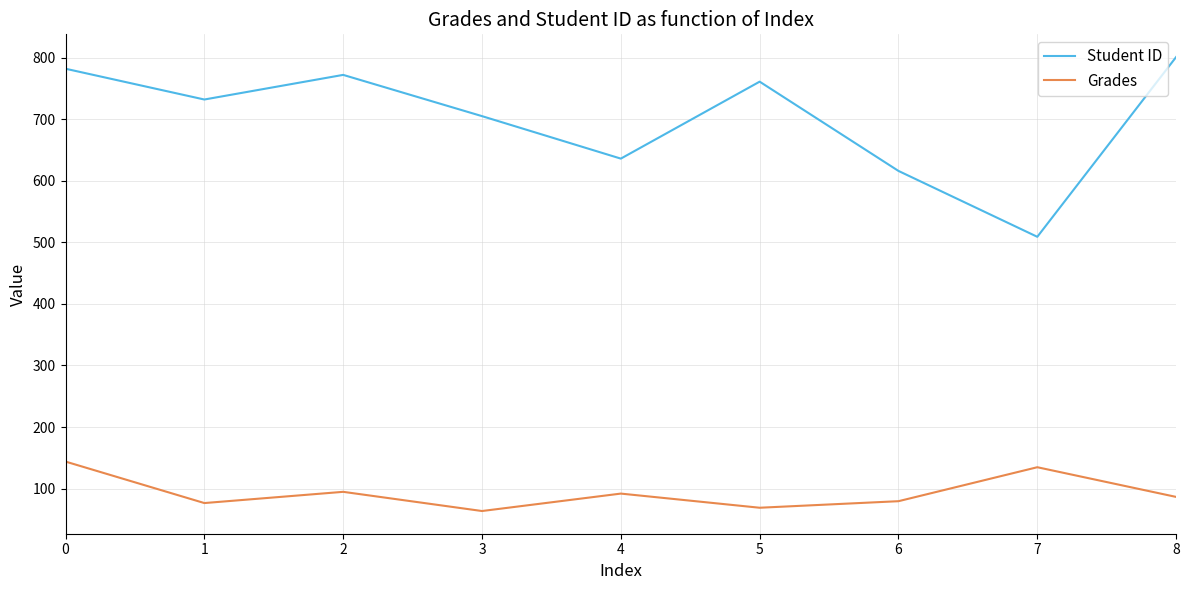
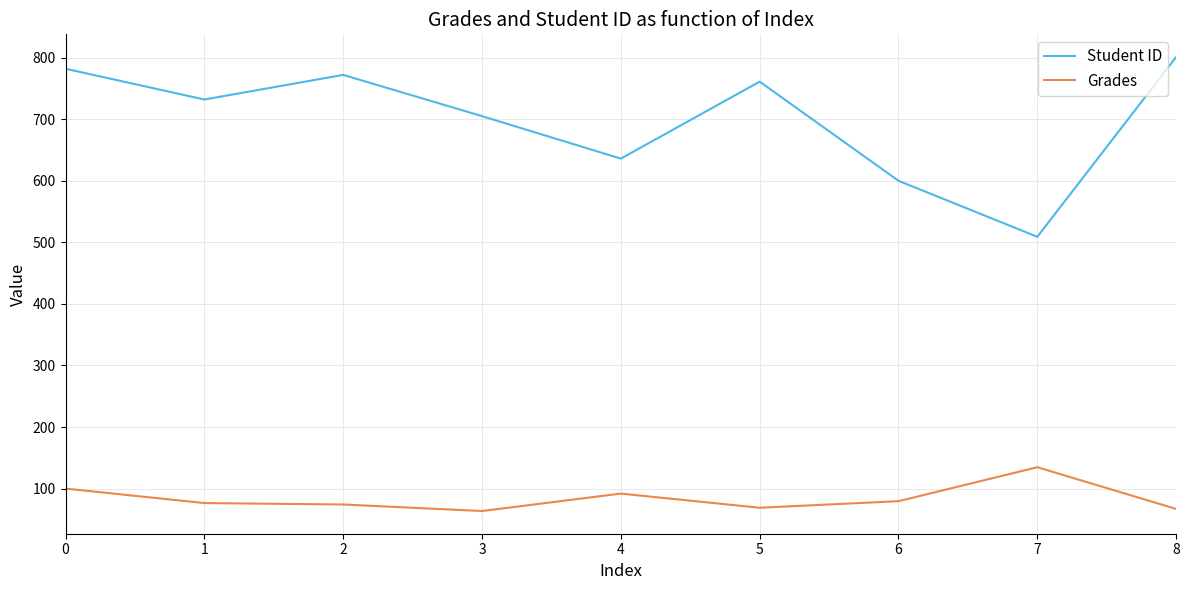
  {
    "Student ID": {
      "0": 780,
      "1": 730,
      "2": 770,
      "3": 710,
      "4": 640,
      "5": 760,
-     "6": 620,
+     "6": 600,
      "7": 510,
      "8": 800
    },
    "Grades": {
-     "0": 140,
+     "0": 100,
      "1": 80,
-     "2": 90,
+     "2": 70,
      "3": 60,
      "4": 90,
      "5": 70,
      "6": 80,
      "7": 130,
-     "8": 90
+     "8": 70
    }
  }
